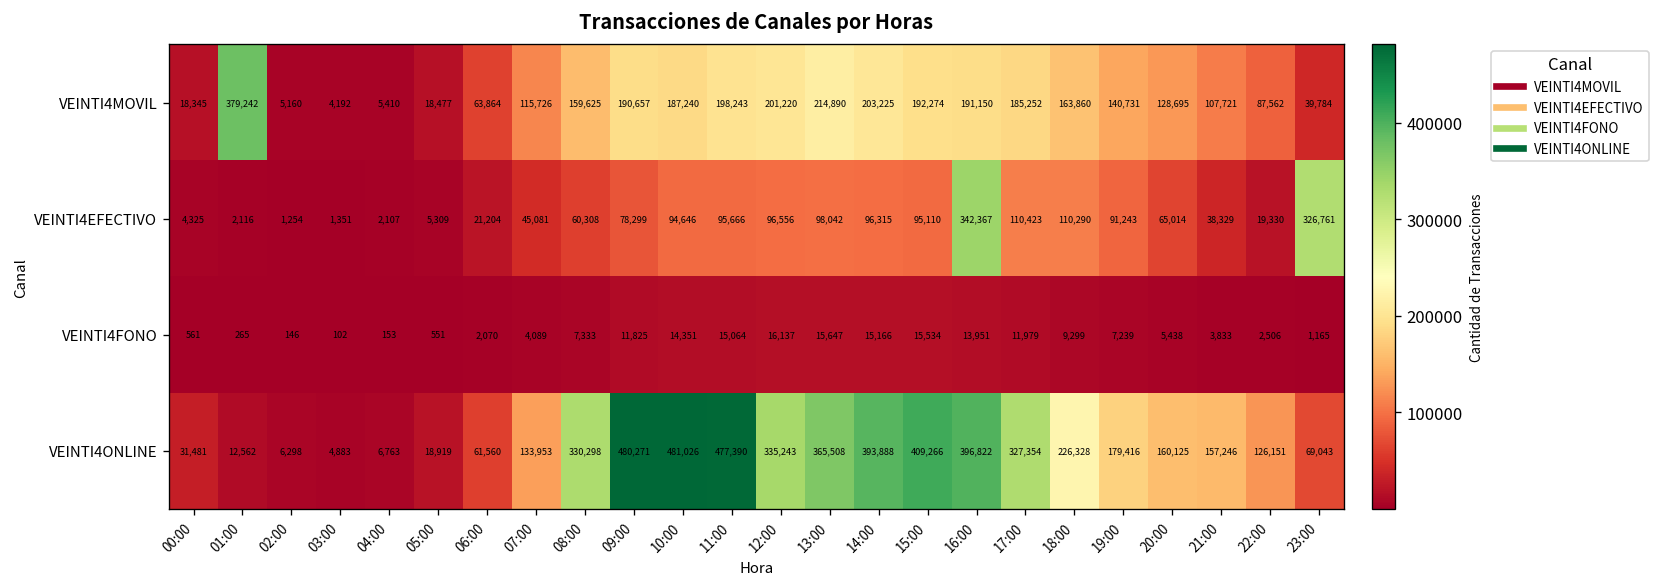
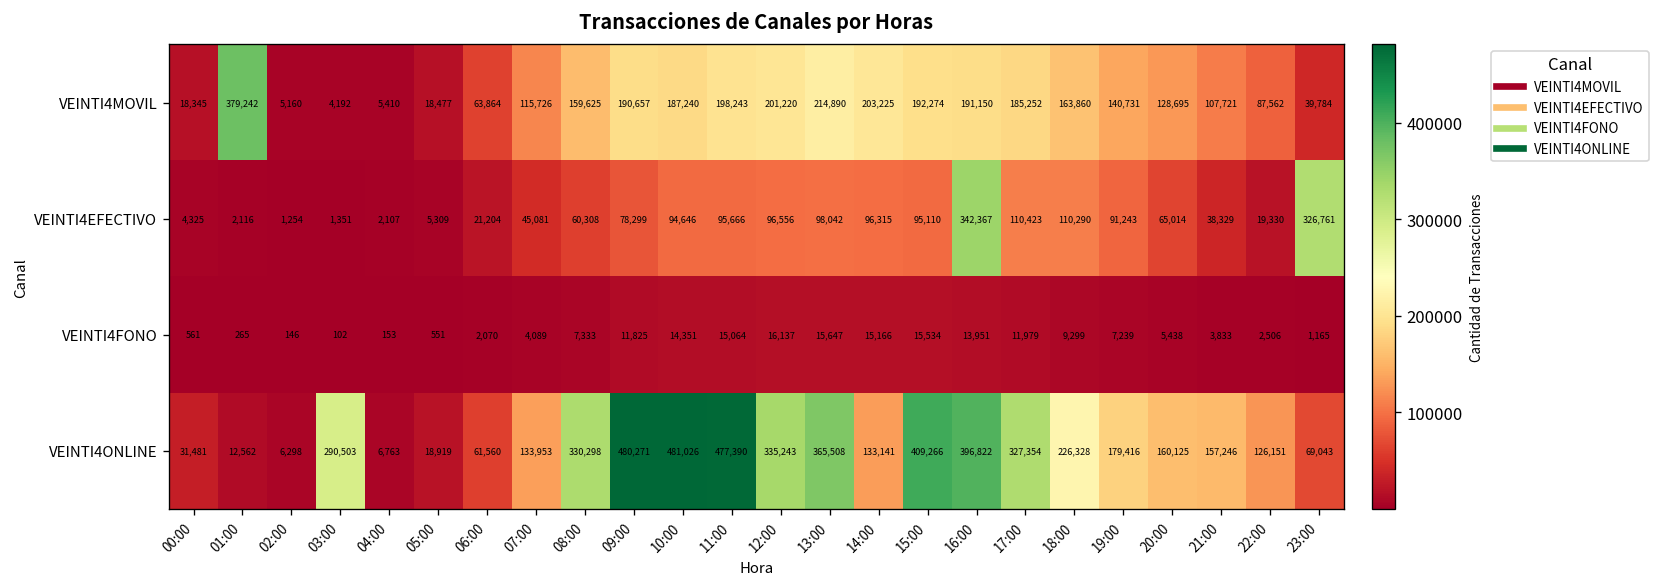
  {
    "VEINTI4MOVIL": {
      "00:00": "18,345",
      "01:00": "379,242",
      "02:00": "5,160",
      "03:00": "4,192",
      "04:00": "5,410",
      "05:00": "18,477",
      "06:00": "63,864",
      "07:00": "115,726",
      "08:00": "159,625",
      "09:00": "190,657",
      "10:00": "187,240",
      "11:00": "198,243",
      "12:00": "201,220",
      "13:00": "214,890",
      "14:00": "203,225",
      "15:00": "192,274",
      "16:00": "191,150",
      "17:00": "185,252",
      "18:00": "163,860",
      "19:00": "140,731",
      "20:00": "128,695",
      "21:00": "107,721",
      "22:00": "87,562",
      "23:00": "39,784"
    },
    "VEINTI4EFECTIVO": {
      "00:00": "4,325",
      "01:00": "2,116",
      "02:00": "1,254",
      "03:00": "1,351",
      "04:00": "2,107",
      "05:00": "5,309",
      "06:00": "21,204",
      "07:00": "45,081",
      "08:00": "60,308",
      "09:00": "78,299",
      "10:00": "94,646",
      "11:00": "95,666",
      "12:00": "96,556",
      "13:00": "98,042",
      "14:00": "96,315",
      "15:00": "95,110",
      "16:00": "342,367",
      "17:00": "110,423",
      "18:00": "110,290",
      "19:00": "91,243",
      "20:00": "65,014",
      "21:00": "38,329",
      "22:00": "19,330",
      "23:00": "326,761"
    },
    "VEINTI4FONO": {
      "00:00": "561",
      "01:00": "265",
      "02:00": "146",
      "03:00": "102",
      "04:00": "153",
      "05:00": "551",
      "06:00": "2,070",
      "07:00": "4,089",
      "08:00": "7,333",
      "09:00": "11,825",
      "10:00": "14,351",
      "11:00": "15,064",
      "12:00": "16,137",
      "13:00": "15,647",
      "14:00": "15,166",
      "15:00": "15,534",
      "16:00": "13,951",
      "17:00": "11,979",
      "18:00": "9,299",
      "19:00": "7,239",
      "20:00": "5,438",
      "21:00": "3,833",
      "22:00": "2,506",
      "23:00": "1,165"
    },
    "VEINTI4ONLINE": {
      "00:00": "31,481",
      "01:00": "12,562",
      "02:00": "6,298",
-     "03:00": "4,883",
+     "03:00": "290,503",
      "04:00": "6,763",
      "05:00": "18,919",
      "06:00": "61,560",
      "07:00": "133,953",
      "08:00": "330,298",
      "09:00": "480,271",
      "10:00": "481,026",
      "11:00": "477,390",
      "12:00": "335,243",
      "13:00": "365,508",
-     "14:00": "393,888",
+     "14:00": "133,141",
      "15:00": "409,266",
      "16:00": "396,822",
      "17:00": "327,354",
      "18:00": "226,328",
      "19:00": "179,416",
      "20:00": "160,125",
      "21:00": "157,246",
      "22:00": "126,151",
      "23:00": "69,043"
    }
  }
